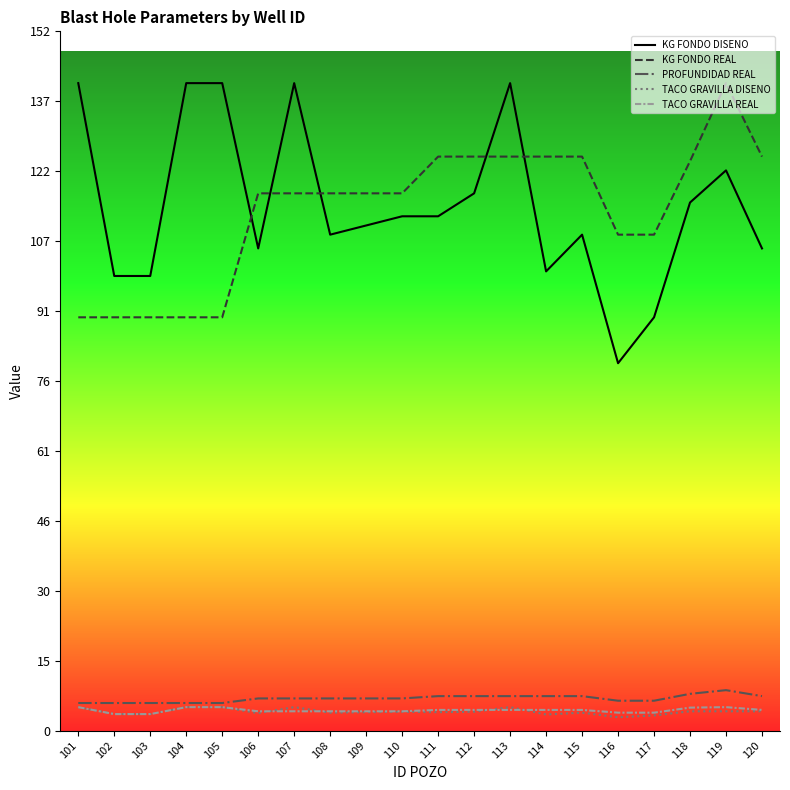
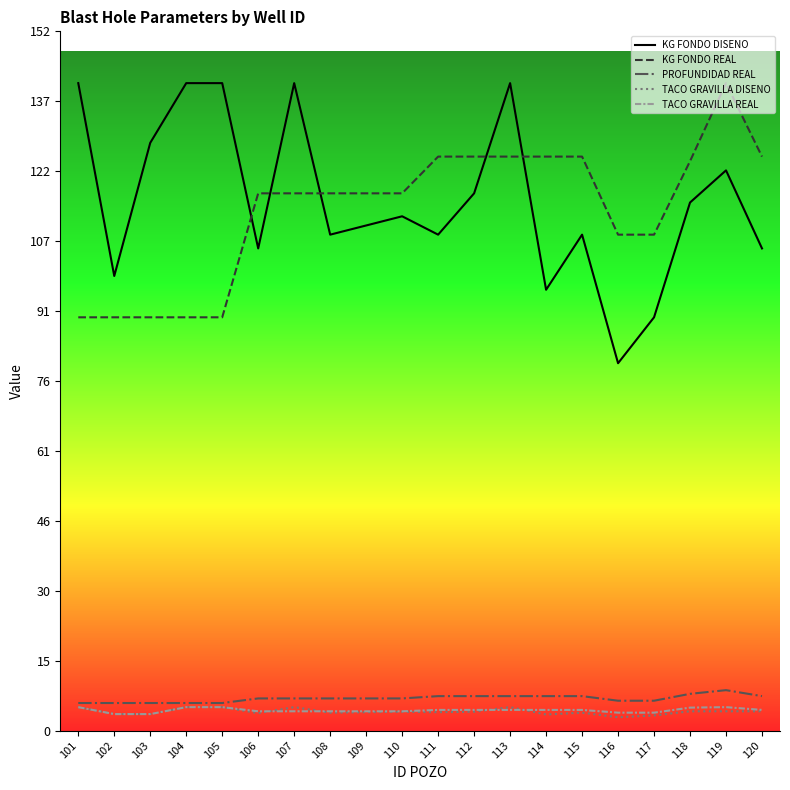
  {
    "KG FONDO DISENO": {
      "101": 141,
      "102": 99,
-     "103": 99,
+     "103": 128,
      "104": 141,
      "105": 141,
      "106": 105,
      "107": 141,
      "108": 108,
      "109": 110,
      "110": 112,
-     "111": 112,
+     "111": 108,
      "112": 117,
      "113": 141,
-     "114": 100,
+     "114": 96,
      "115": 108,
      "116": 80,
      "117": 90,
      "118": 115,
      "119": 122,
      "120": 105
    }
  }
